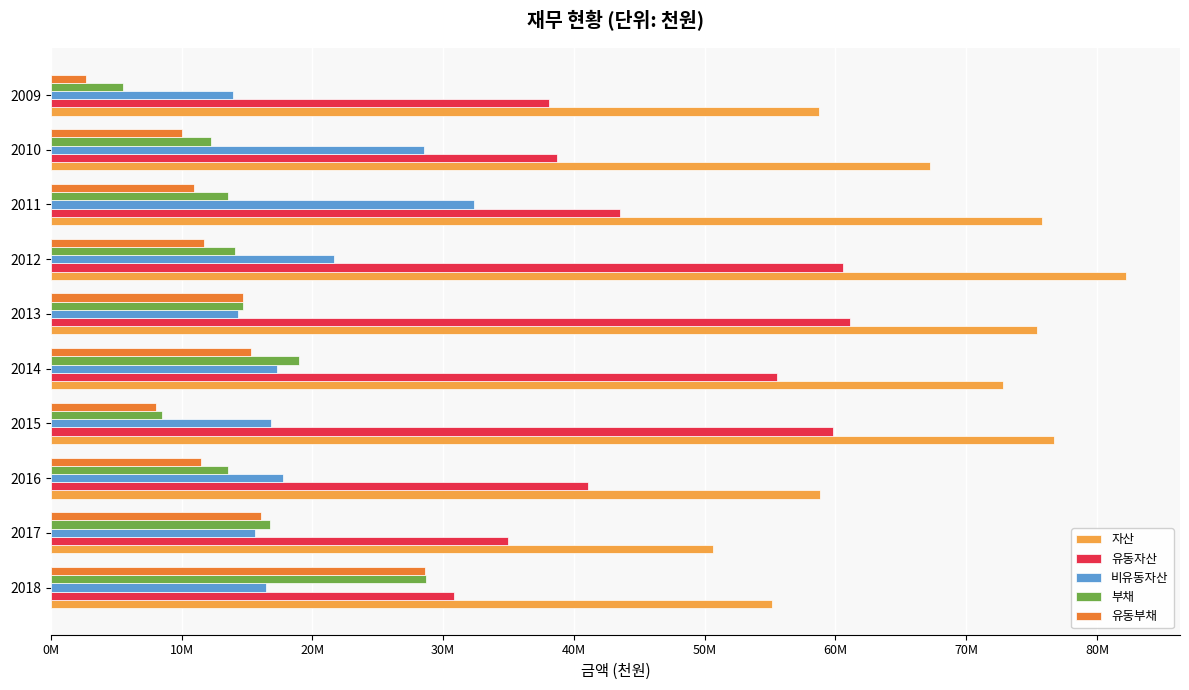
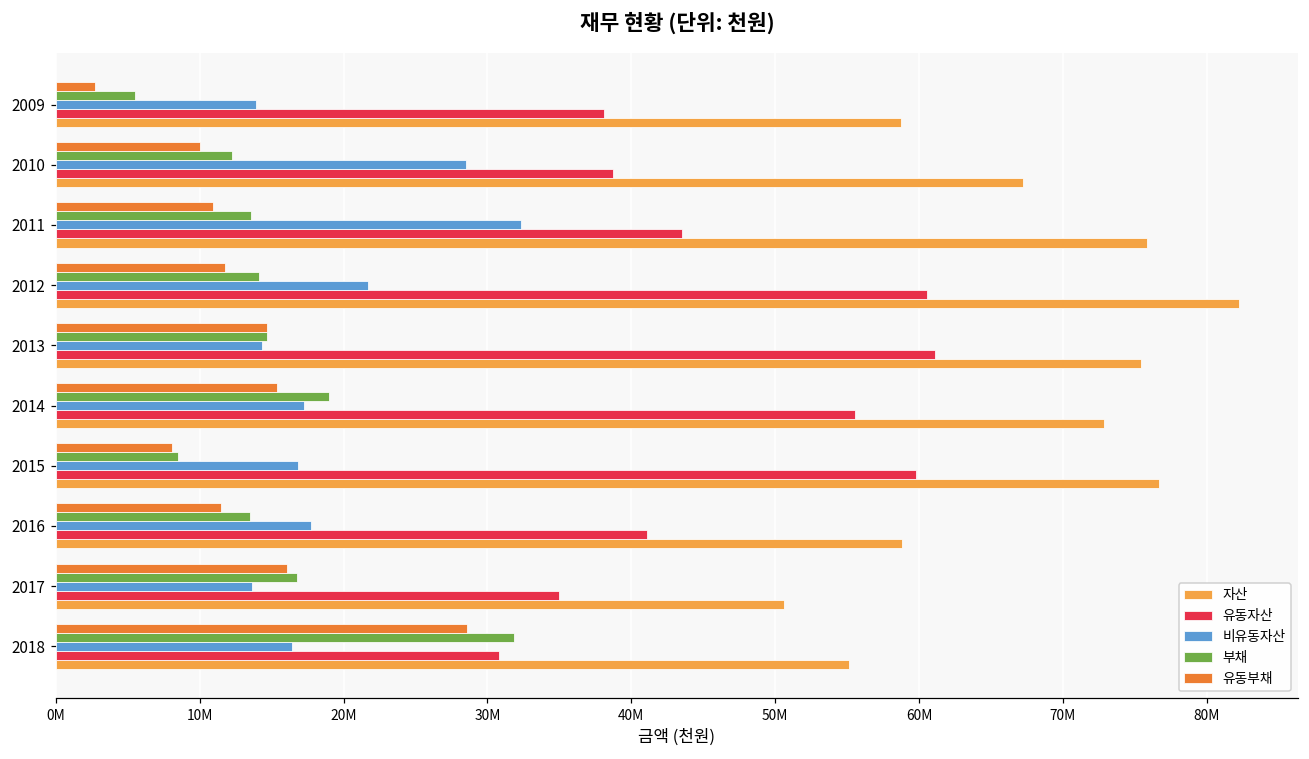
  {
    "유동자산": {
      "2009": 38100000,
      "2010": 38700000,
      "2011": 43500000,
      "2012": 60600000,
      "2013": 61100000,
      "2014": 55600000,
      "2015": 59800000,
      "2016": 41100000,
      "2017": 35000000,
      "2018": 30800000
    },
    "비유동자산": {
      "2009": 13900000,
      "2010": 28500000,
      "2011": 32300000,
      "2012": 21700000,
      "2013": 14300000,
      "2014": 17300000,
      "2015": 16900000,
      "2016": 17700000,
-     "2017": 15700000,
+     "2017": 13600000,
      "2018": 16500000
    },
    "부채": {
      "2009": 5500000,
      "2010": 12200000,
      "2011": 13600000,
      "2012": 14100000,
      "2013": 14700000,
      "2014": 19000000,
      "2015": 8500000,
      "2016": 13500000,
      "2017": 16700000,
-     "2018": 28700000
+     "2018": 31900000
    }
  }
